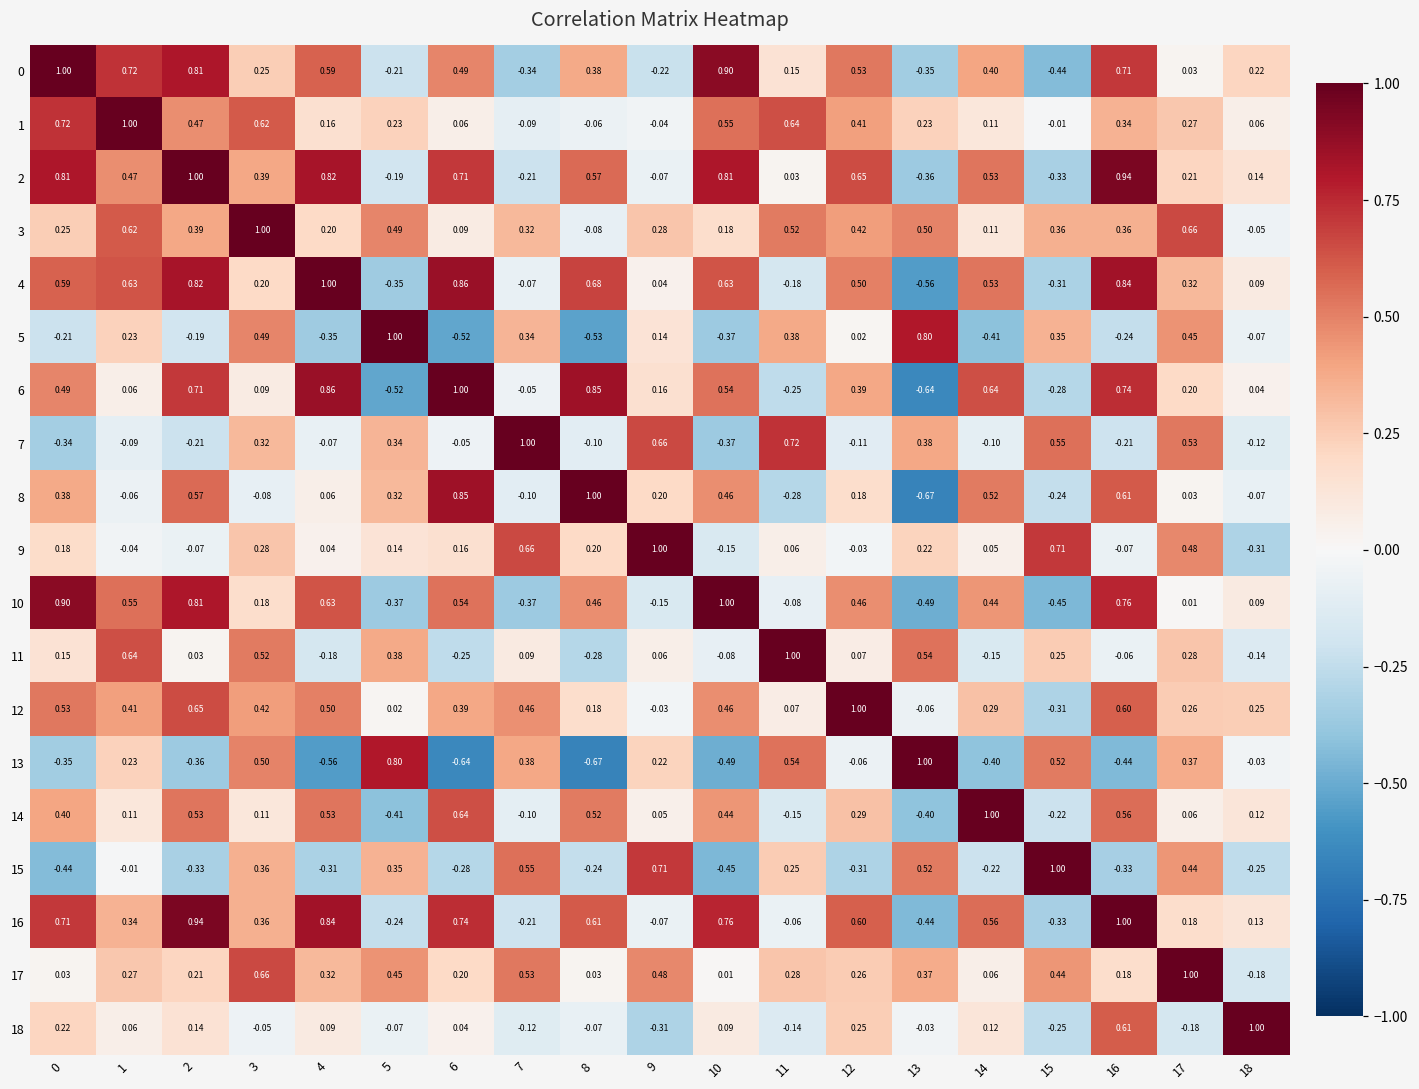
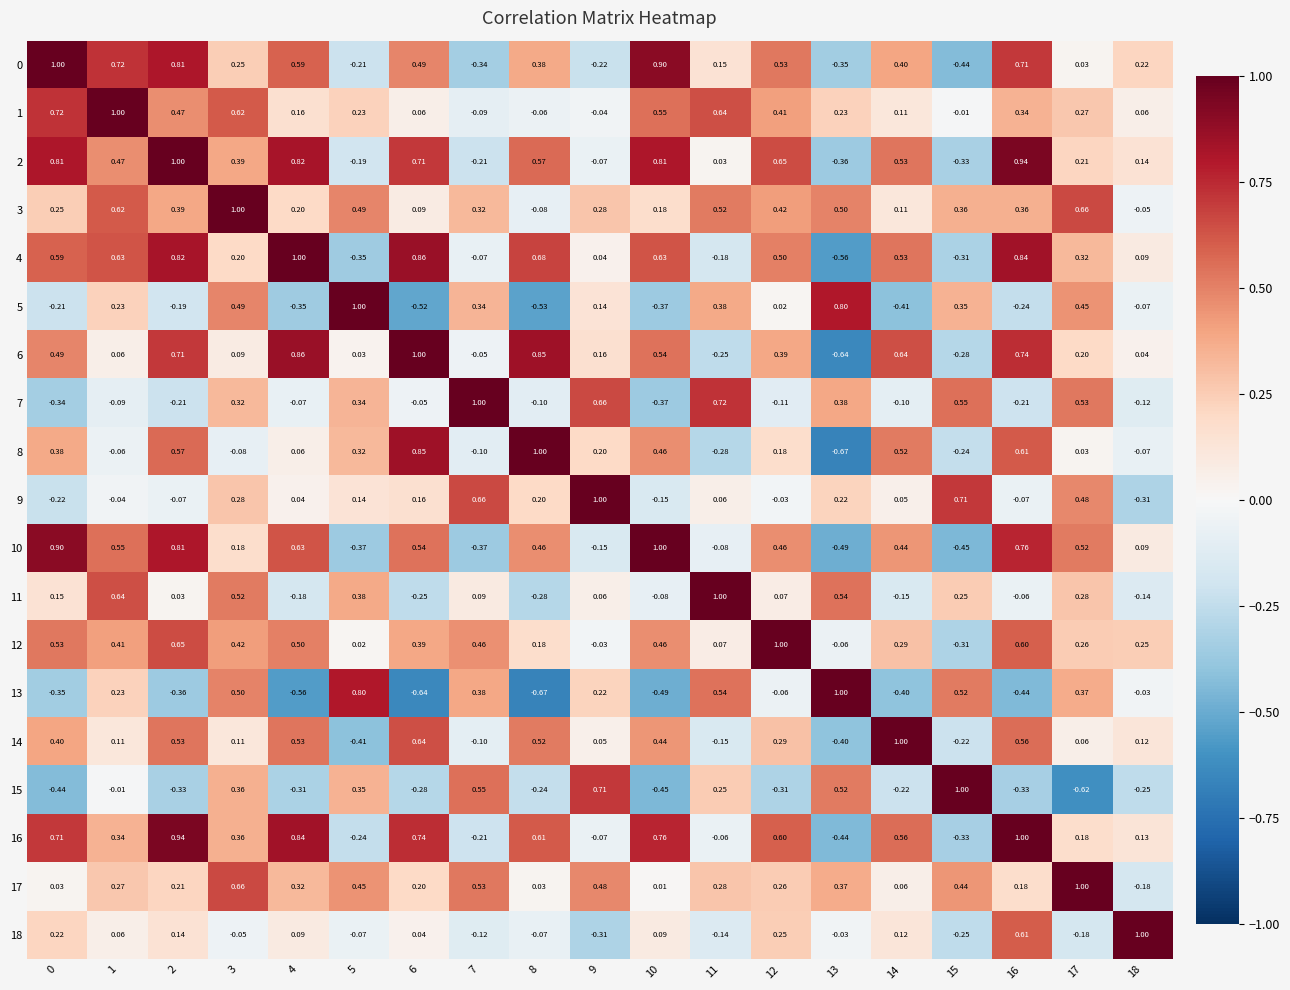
  {
    "6": {
      "0": 0.49,
      "1": 0.06,
      "2": 0.71,
      "3": 0.09,
      "4": 0.86,
-     "5": -0.52,
+     "5": 0.03,
      "6": 1.00,
      "7": -0.05,
      "8": 0.85,
      "9": 0.16,
      "10": 0.54,
      "11": -0.25,
      "12": 0.39,
      "13": -0.64,
      "14": 0.64,
      "15": -0.28,
      "16": 0.74,
      "17": 0.20,
      "18": 0.04
    },
    "9": {
-     "0": 0.18,
+     "0": -0.22,
      "1": -0.04,
      "2": -0.07,
      "3": 0.28,
      "4": 0.04,
      "5": 0.14,
      "6": 0.16,
      "7": 0.66,
      "8": 0.20,
      "9": 1.00,
      "10": -0.15,
      "11": 0.06,
      "12": -0.03,
      "13": 0.22,
      "14": 0.05,
      "15": 0.71,
      "16": -0.07,
      "17": 0.48,
      "18": -0.31
    },
    "10": {
      "0": 0.90,
      "1": 0.55,
      "2": 0.81,
      "3": 0.18,
      "4": 0.63,
      "5": -0.37,
      "6": 0.54,
      "7": -0.37,
      "8": 0.46,
      "9": -0.15,
      "10": 1.00,
      "11": -0.08,
      "12": 0.46,
      "13": -0.49,
      "14": 0.44,
      "15": -0.45,
      "16": 0.76,
-     "17": 0.01,
+     "17": 0.52,
      "18": 0.09
    },
    "15": {
      "0": -0.44,
      "1": -0.01,
      "2": -0.33,
      "3": 0.36,
      "4": -0.31,
      "5": 0.35,
      "6": -0.28,
      "7": 0.55,
      "8": -0.24,
      "9": 0.71,
      "10": -0.45,
      "11": 0.25,
      "12": -0.31,
      "13": 0.52,
      "14": -0.22,
      "15": 1.00,
      "16": -0.33,
-     "17": 0.44,
+     "17": -0.62,
      "18": -0.25
    }
  }
